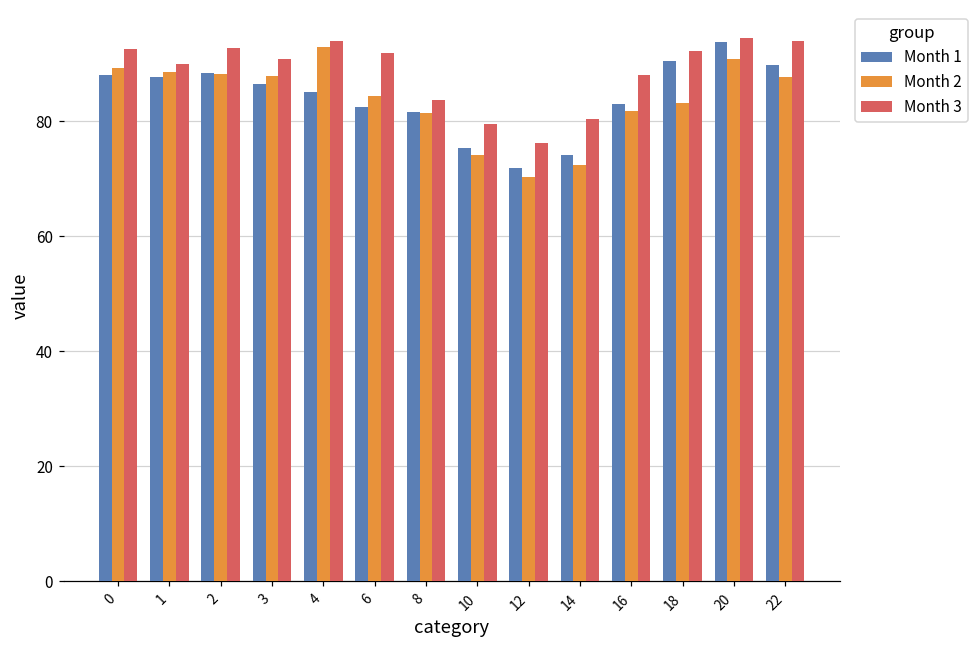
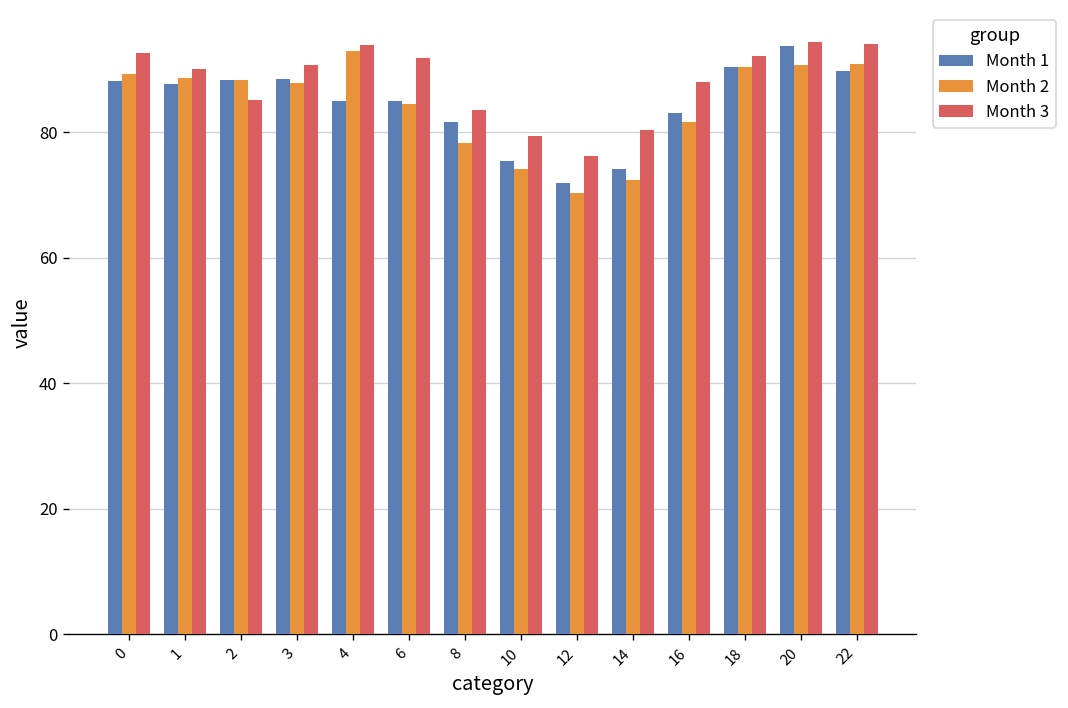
  {
    "Month 1": {
      "0": 88,
      "1": 88,
      "2": 88,
-     "3": 87,
+     "3": 89,
      "4": 85,
-     "6": 83,
+     "6": 85,
      "8": 82,
      "10": 75,
      "12": 72,
      "14": 74,
      "16": 83,
      "18": 90,
      "20": 94,
      "22": 90
    },
    "Month 2": {
      "0": 89,
      "1": 89,
      "2": 88,
      "3": 88,
      "4": 93,
      "6": 84,
-     "8": 81,
+     "8": 78,
      "10": 74,
      "12": 70,
      "14": 72,
      "16": 82,
-     "18": 83,
+     "18": 90,
      "20": 91,
-     "22": 88
+     "22": 91
    },
    "Month 3": {
      "0": 93,
      "1": 90,
-     "2": 93,
+     "2": 85,
      "3": 91,
      "4": 94,
      "6": 92,
      "8": 84,
      "10": 79,
      "12": 76,
      "14": 80,
      "16": 88,
      "18": 92,
      "20": 94,
      "22": 94
    }
  }
